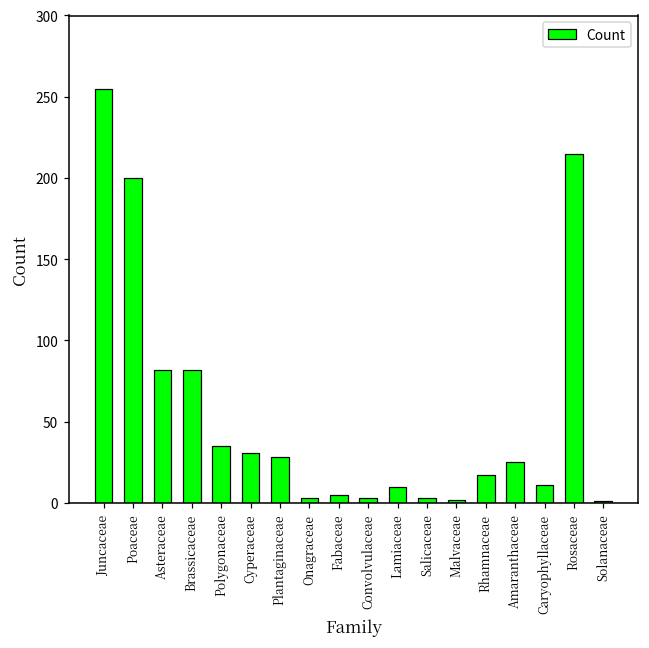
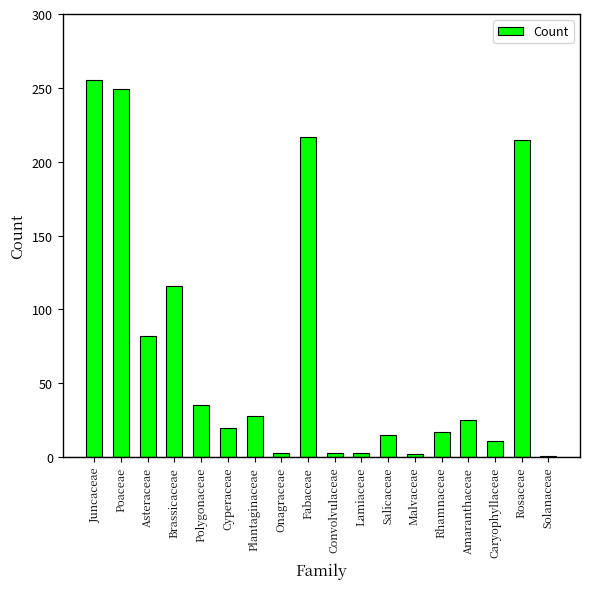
  {
    "Juncaceae": 255,
-   "Poaceae": 200,
+   "Poaceae": 249,
    "Asteraceae": 82,
-   "Brassicaceae": 82,
+   "Brassicaceae": 116,
    "Polygonaceae": 35,
-   "Cyperaceae": 31,
+   "Cyperaceae": 20,
    "Plantaginaceae": 28,
    "Onagraceae": 3,
-   "Fabaceae": 5,
+   "Fabaceae": 217,
    "Convolvulaceae": 3,
-   "Lamiaceae": 10,
-   "Salicaceae": 3,
+   "Lamiaceae": 3,
+   "Salicaceae": 15,
    "Malvaceae": 2,
    "Rhamnaceae": 17,
    "Amaranthaceae": 25,
    "Caryophyllaceae": 11,
    "Rosaceae": 215
  }
